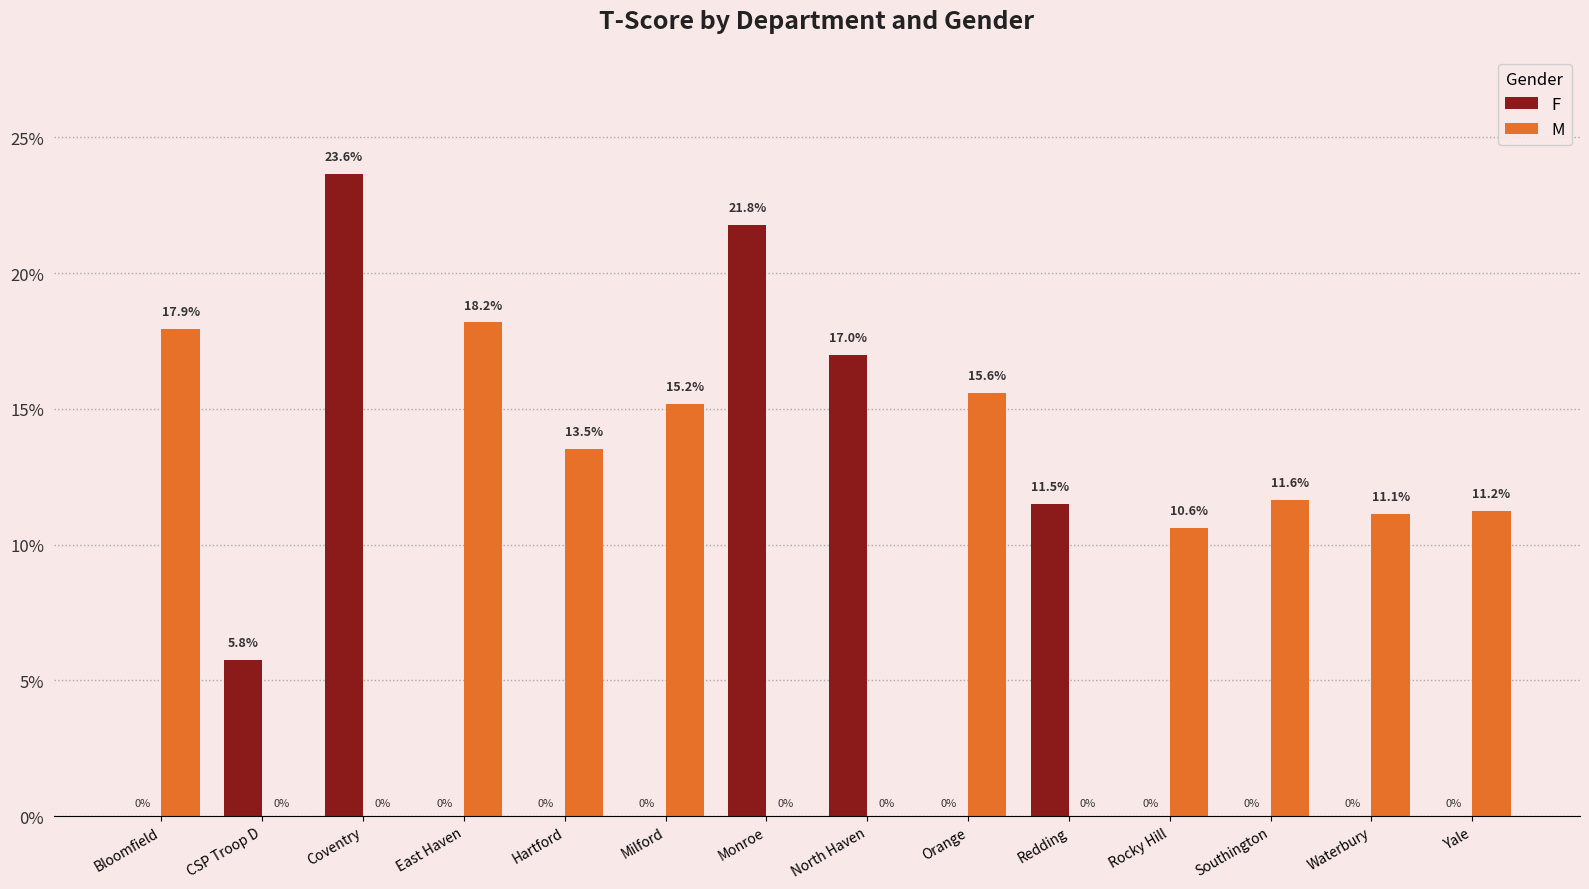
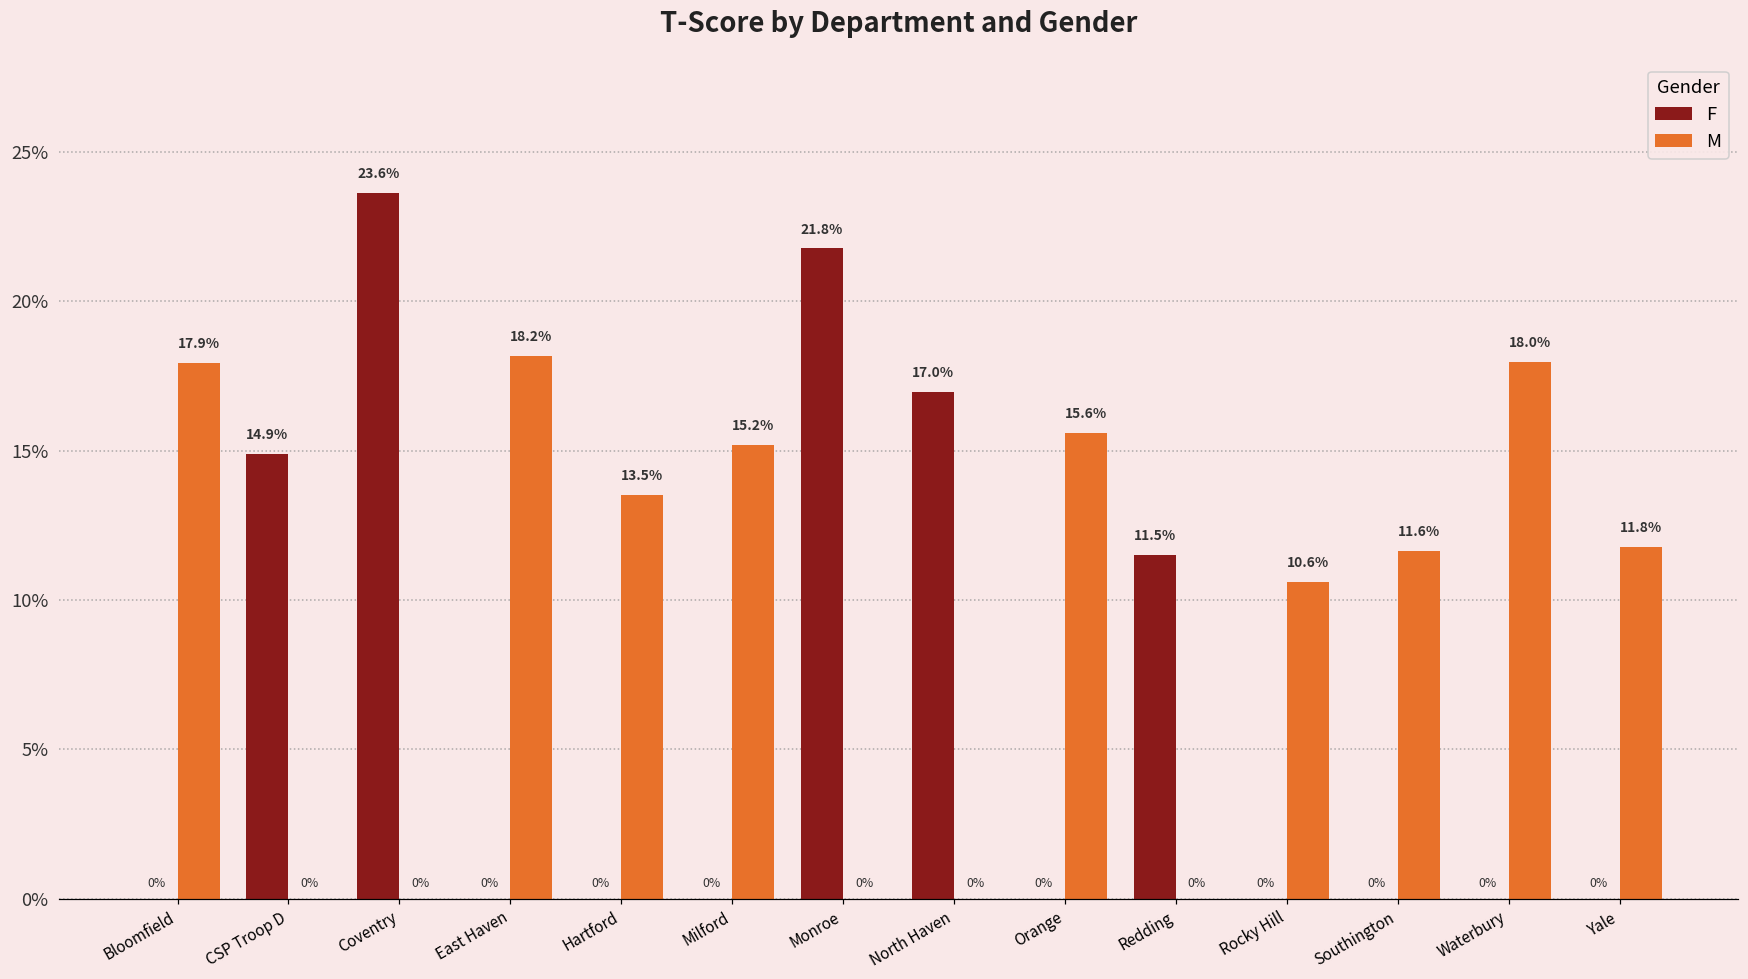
  {
    "F": {
      "Bloomfield": "0%",
-     "CSP Troop D": "5.8%",
+     "CSP Troop D": "14.9%",
      "Coventry": "23.6%",
      "East Haven": "0%",
      "Hartford": "0%",
      "Milford": "0%",
      "Monroe": "21.8%",
      "North Haven": "17.0%",
      "Orange": "0%",
      "Redding": "11.5%",
      "Rocky Hill": "0%",
      "Southington": "0%",
      "Waterbury": "0%",
      "Yale": "0%"
    },
    "M": {
      "Bloomfield": "17.9%",
      "CSP Troop D": "0%",
      "Coventry": "0%",
      "East Haven": "18.2%",
      "Hartford": "13.5%",
      "Milford": "15.2%",
      "Monroe": "0%",
      "North Haven": "0%",
      "Orange": "15.6%",
      "Redding": "0%",
      "Rocky Hill": "10.6%",
      "Southington": "11.6%",
-     "Waterbury": "11.1%",
-     "Yale": "11.2%"
+     "Waterbury": "18.0%",
+     "Yale": "11.8%"
    }
  }
